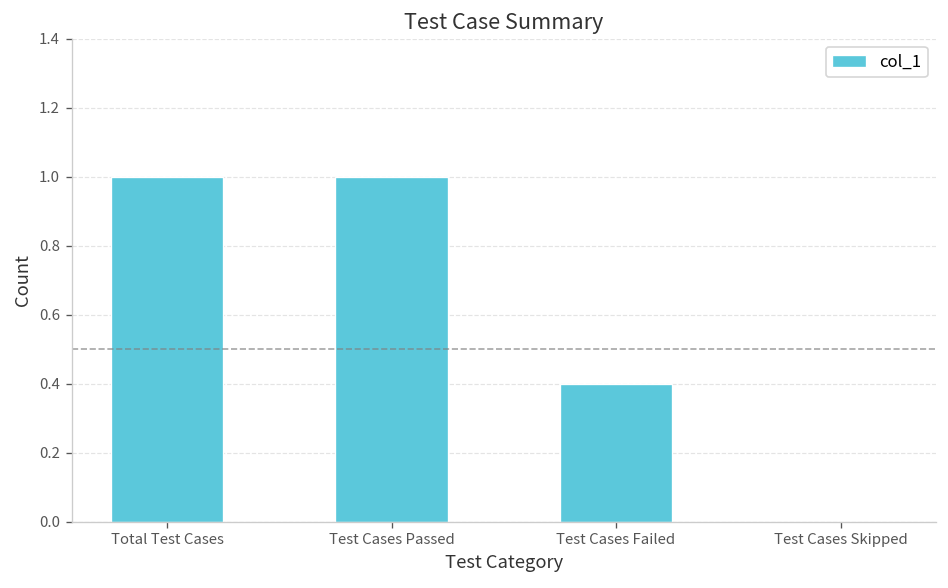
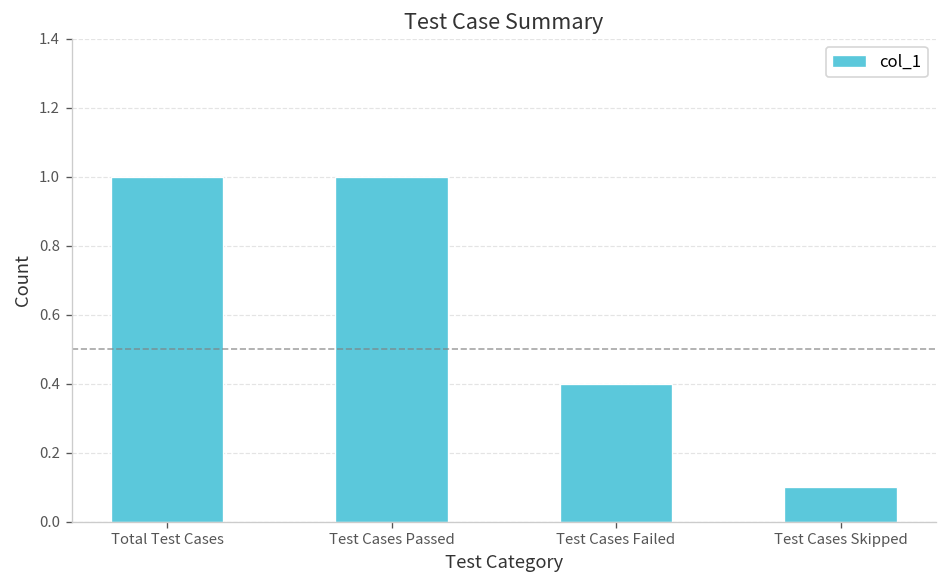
  {
    "Total Test Cases": 1.0,
    "Test Cases Passed": 1.0,
    "Test Cases Failed": 0.4,
-   "Test Cases Skipped": 0.0
+   "Test Cases Skipped": 0.1
  }
